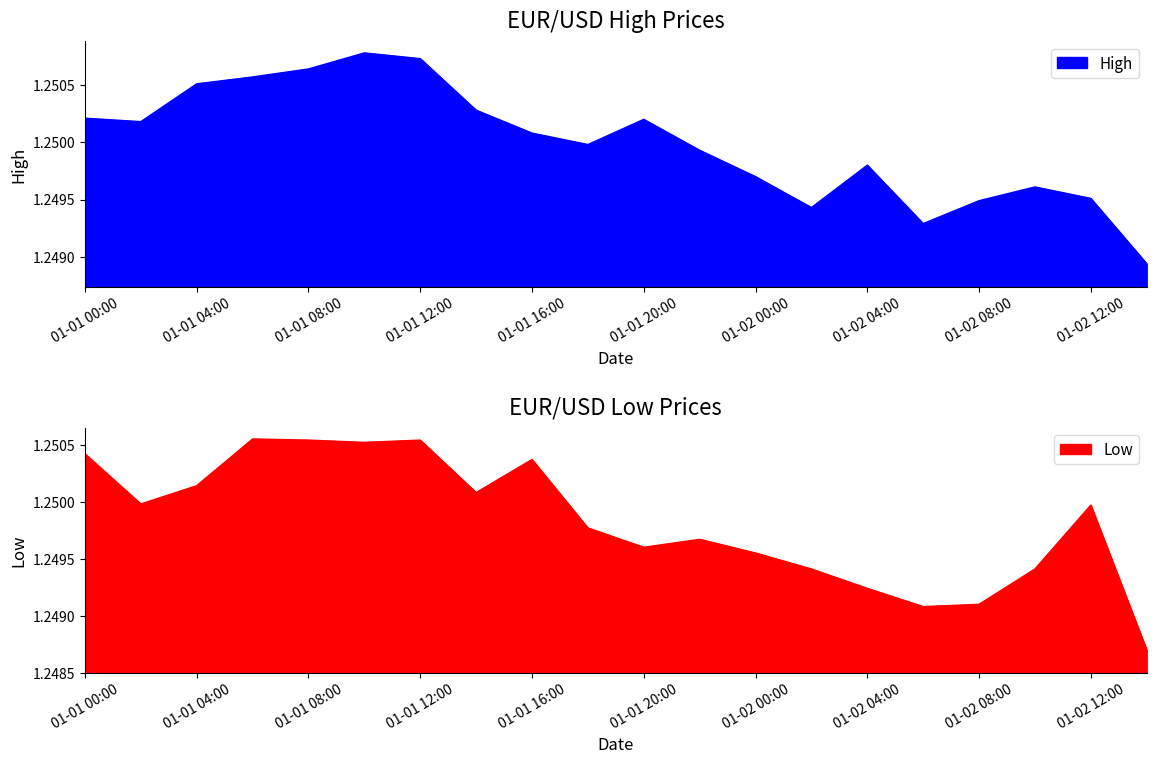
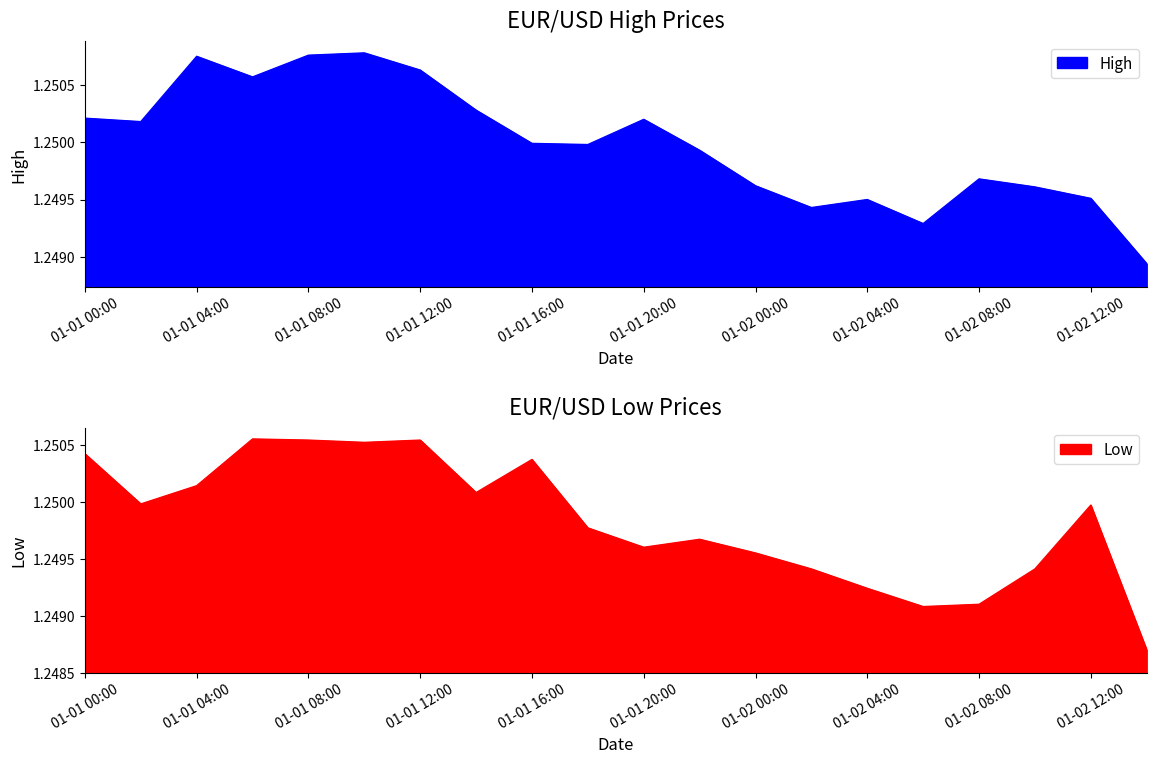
  {
    "EUR/USD High Prices": {
      "01-01 00:00": 1.25021,
-     "01-01 04:00": 1.25051,
-     "01-01 08:00": 1.25064,
-     "01-01 12:00": 1.25073,
-     "01-01 16:00": 1.25008,
+     "01-01 04:00": 1.25075,
+     "01-01 08:00": 1.25076,
+     "01-01 12:00": 1.25063,
+     "01-01 16:00": 1.24999,
      "01-01 20:00": 1.25020,
-     "01-02 00:00": 1.24970,
-     "01-02 04:00": 1.2498,
-     "01-02 08:00": 1.24949,
+     "01-02 00:00": 1.24962,
+     "01-02 04:00": 1.2495,
+     "01-02 08:00": 1.24968,
      "01-02 12:00": 1.24951
    },
    "EUR/USD Low Prices": {
      "01-01 00:00": 1.25042,
      "01-01 04:00": 1.25014,
      "01-01 08:00": 1.25054,
      "01-01 12:00": 1.25054,
      "01-01 16:00": 1.25037,
      "01-01 20:00": 1.24960,
      "01-02 00:00": 1.24955,
      "01-02 04:00": 1.24924,
      "01-02 08:00": 1.24910,
      "01-02 12:00": 1.24997
    }
  }
